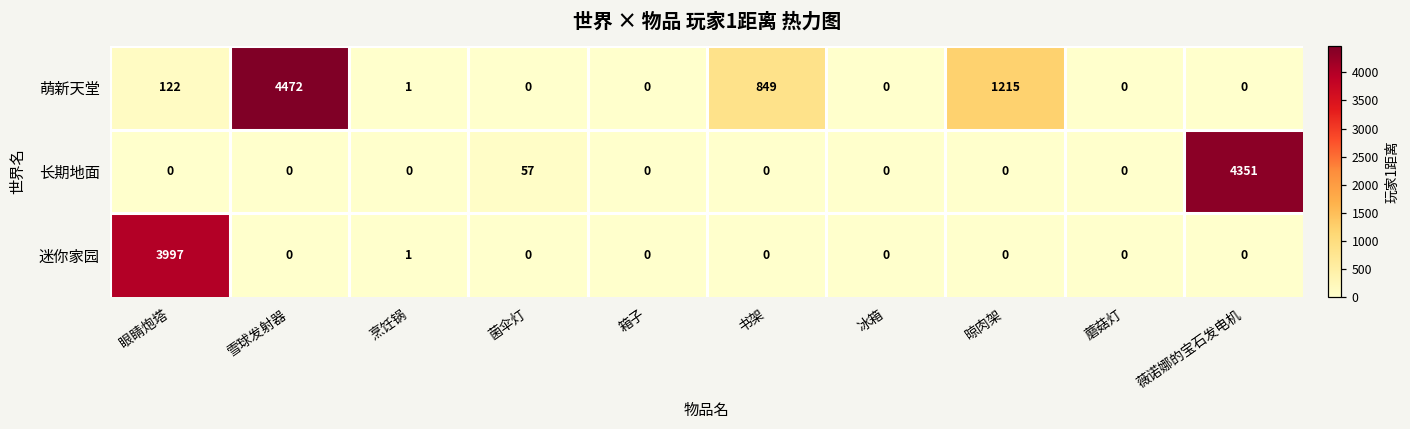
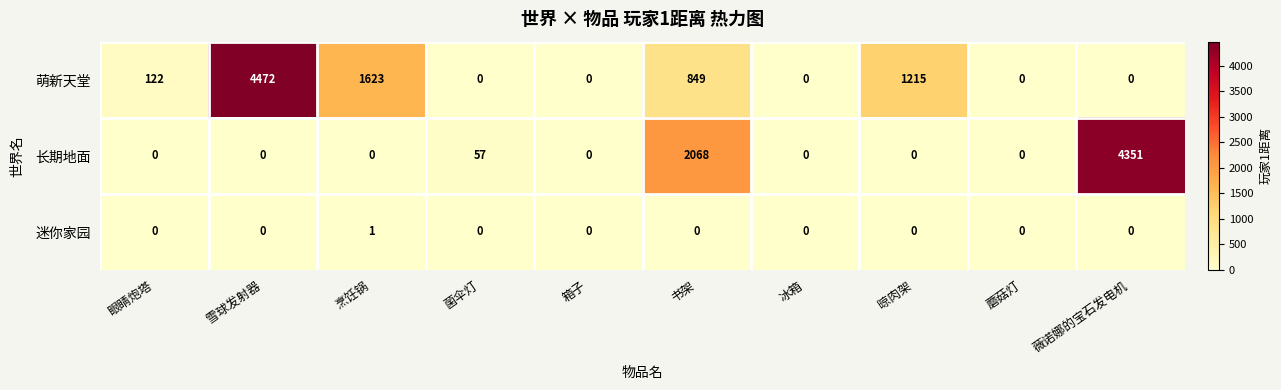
  {
    "萌新天堂": {
      "眼睛炮塔": 122,
      "雪球发射器": 4472,
-     "烹饪锅": 1,
+     "烹饪锅": 1623,
      "菌伞灯": 0,
      "箱子": 0,
      "书架": 849,
      "冰箱": 0,
      "晾肉架": 1215,
      "蘑菇灯": 0,
      "薇诺娜的宝石发电机": 0
    },
    "长期地面": {
      "眼睛炮塔": 0,
      "雪球发射器": 0,
      "烹饪锅": 0,
      "菌伞灯": 57,
      "箱子": 0,
-     "书架": 0,
+     "书架": 2068,
      "冰箱": 0,
      "晾肉架": 0,
      "蘑菇灯": 0,
      "薇诺娜的宝石发电机": 4351
    },
    "迷你家园": {
-     "眼睛炮塔": 3997,
+     "眼睛炮塔": 0,
      "雪球发射器": 0,
      "烹饪锅": 1,
      "菌伞灯": 0,
      "箱子": 0,
      "书架": 0,
      "冰箱": 0,
      "晾肉架": 0,
      "蘑菇灯": 0,
      "薇诺娜的宝石发电机": 0
    }
  }
